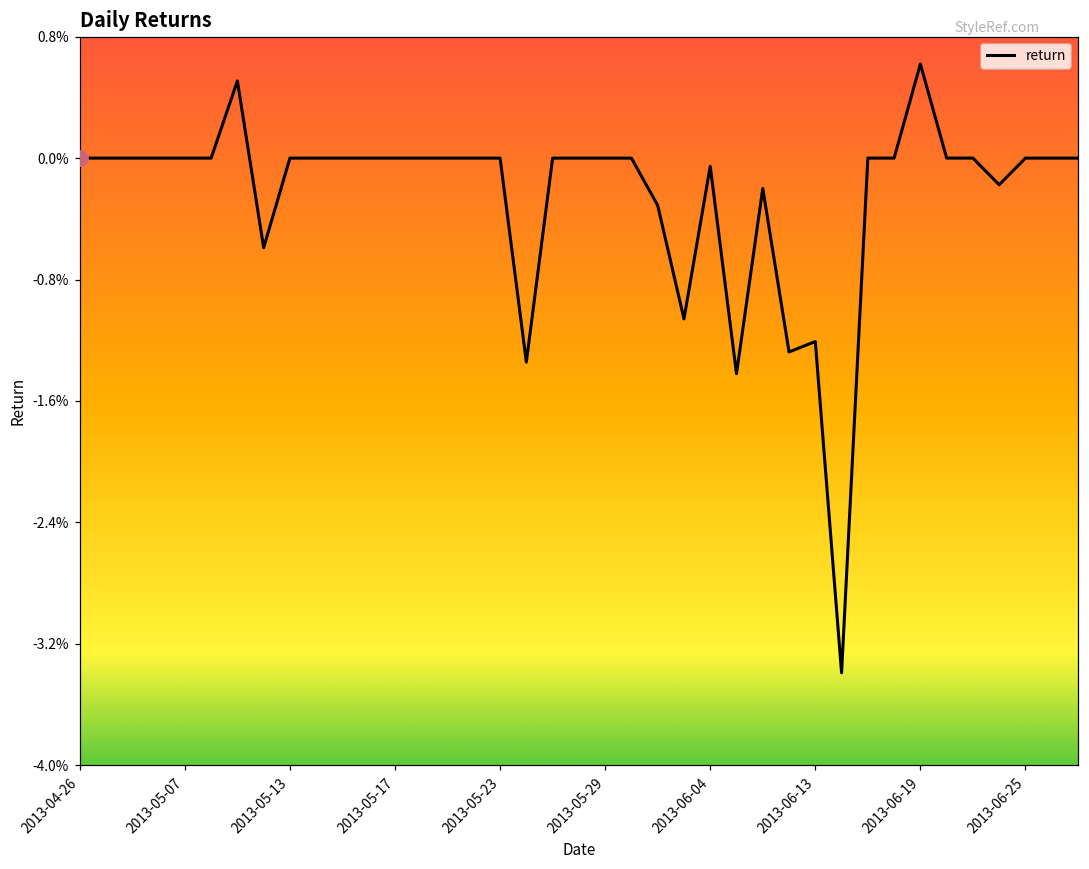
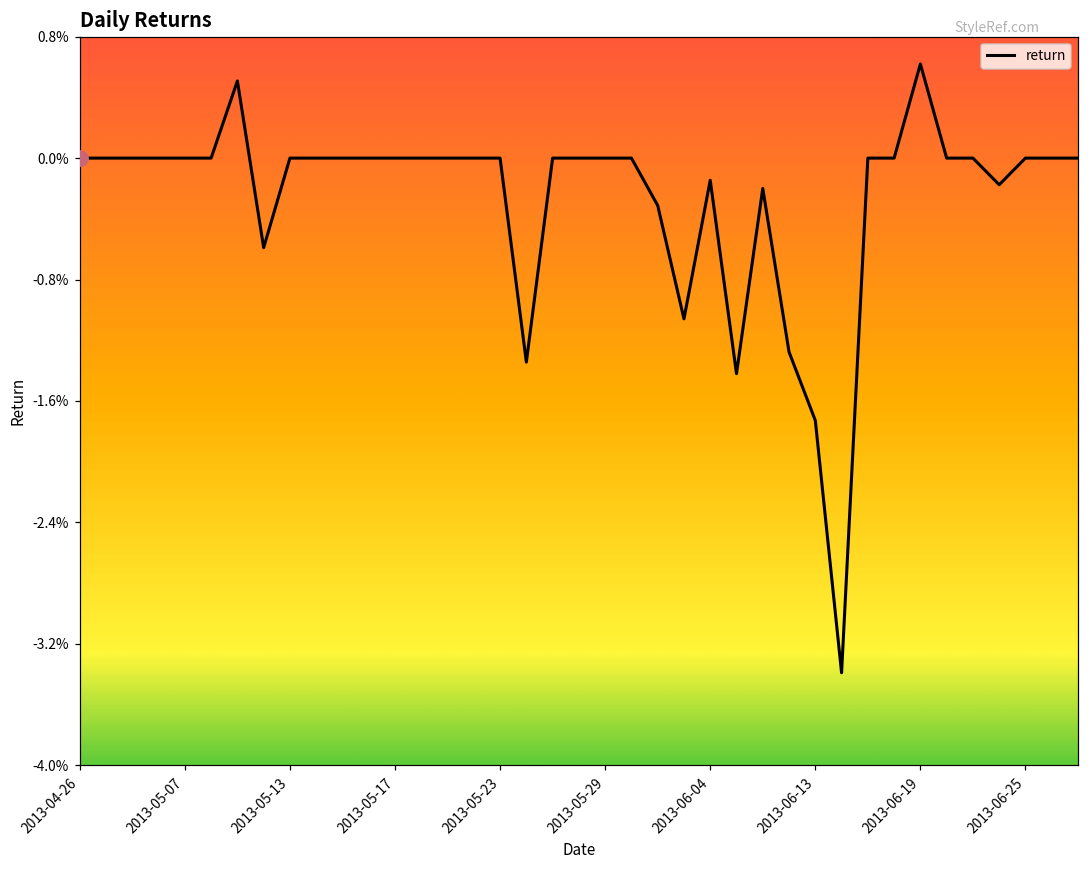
  {
    "return": {
      "2013-05-07": "0.00%",
      "2013-05-13": "0.00%",
      "2013-05-17": "0.00%",
      "2013-05-23": "0.00%",
      "2013-05-29": "0.00%",
-     "2013-06-04": "-0.05%",
-     "2013-06-13": "-1.21%",
+     "2013-06-04": "-0.15%",
+     "2013-06-13": "-1.73%",
      "2013-06-19": "0.62%",
      "2013-06-25": "0.00%"
    }
  }
